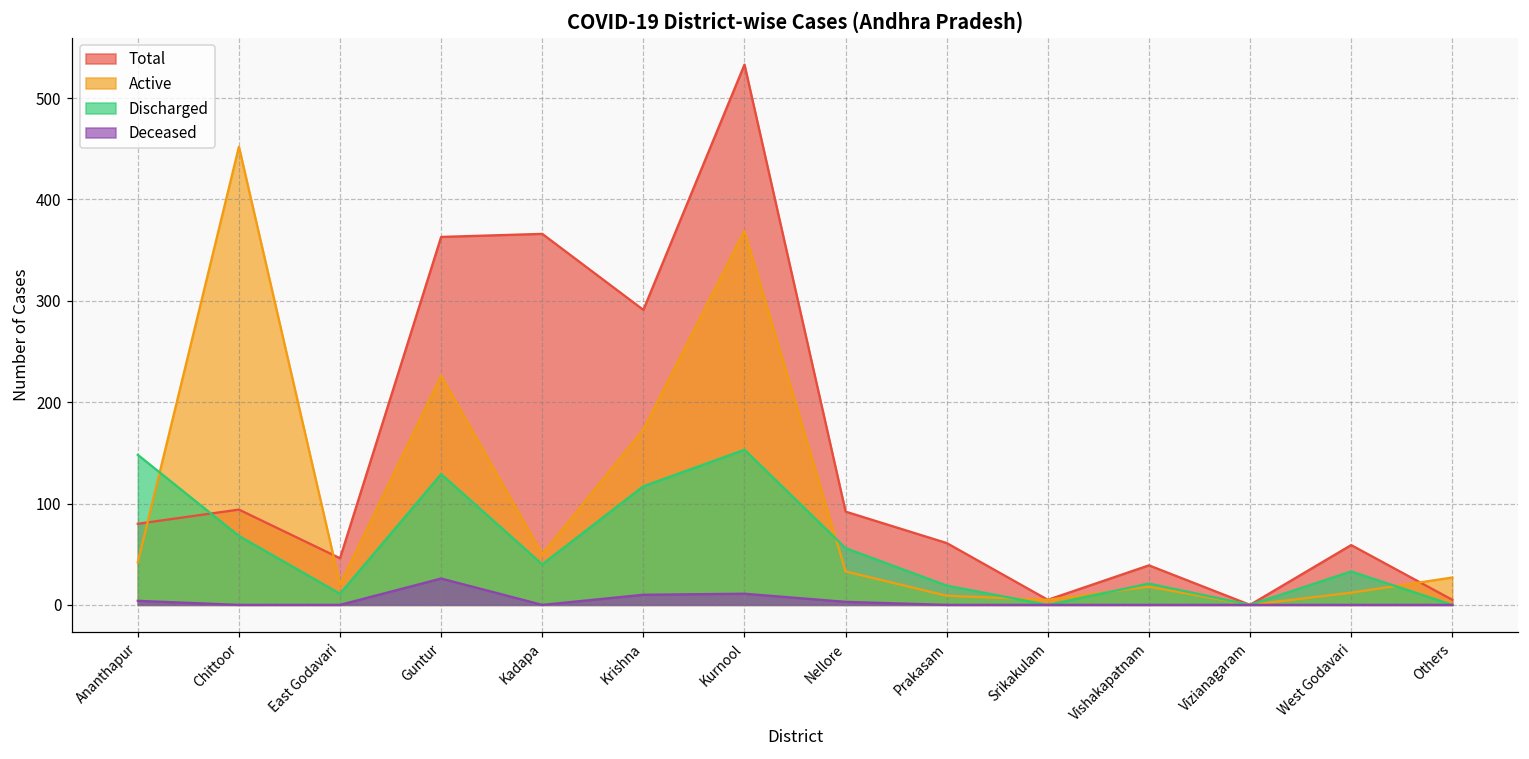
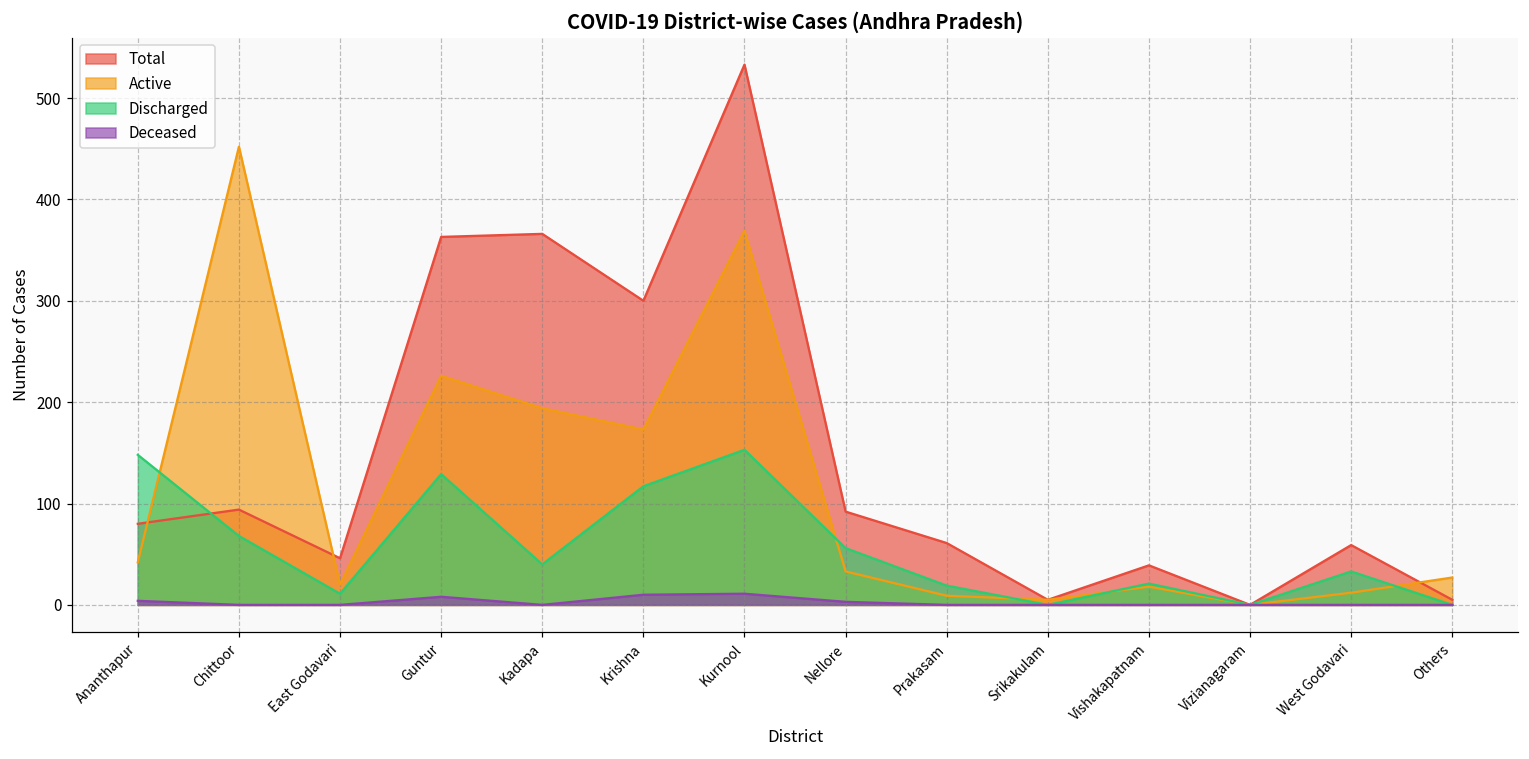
  {
    "Total": {
      "Ananthapur": 80,
      "Chittoor": 90,
      "East Godavari": 50,
      "Guntur": 360,
      "Kadapa": 370,
-     "Krishna": 290,
+     "Krishna": 300,
      "Kurnool": 530,
      "Nellore": 90,
      "Prakasam": 60,
      "Vishakapatnam": 40,
      "West Godavari": 60,
      "Others": 10
    },
    "Active": {
      "Ananthapur": 40,
      "Chittoor": 450,
      "East Godavari": 20,
      "Guntur": 230,
-     "Kadapa": 50,
+     "Kadapa": 190,
      "Krishna": 170,
      "Kurnool": 370,
      "Nellore": 30,
      "Prakasam": 10,
      "Vishakapatnam": 20,
      "West Godavari": 10,
      "Others": 30
    },
    "Discharged": {
      "Ananthapur": 150,
      "Chittoor": 70,
      "East Godavari": 10,
      "Guntur": 130,
      "Kadapa": 40,
      "Krishna": 120,
      "Kurnool": 150,
      "Nellore": 60,
      "Prakasam": 20,
      "Vishakapatnam": 20,
      "West Godavari": 30
    },
    "Deceased": {
      "Ananthapur": 0,
      "Chittoor": 0,
      "East Godavari": 0,
-     "Guntur": 30,
+     "Guntur": 10,
      "Kadapa": 0,
      "Krishna": 10,
      "Kurnool": 10,
      "Nellore": 0,
      "Prakasam": 0,
      "Vishakapatnam": 0,
      "West Godavari": 0
    }
  }
